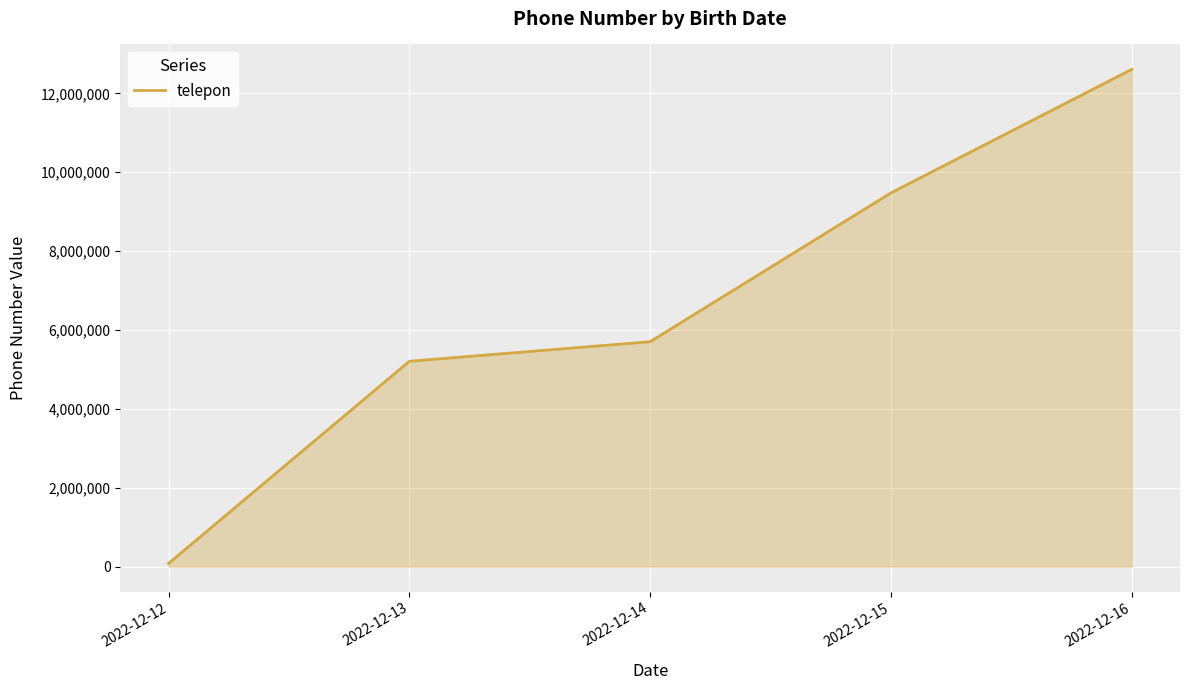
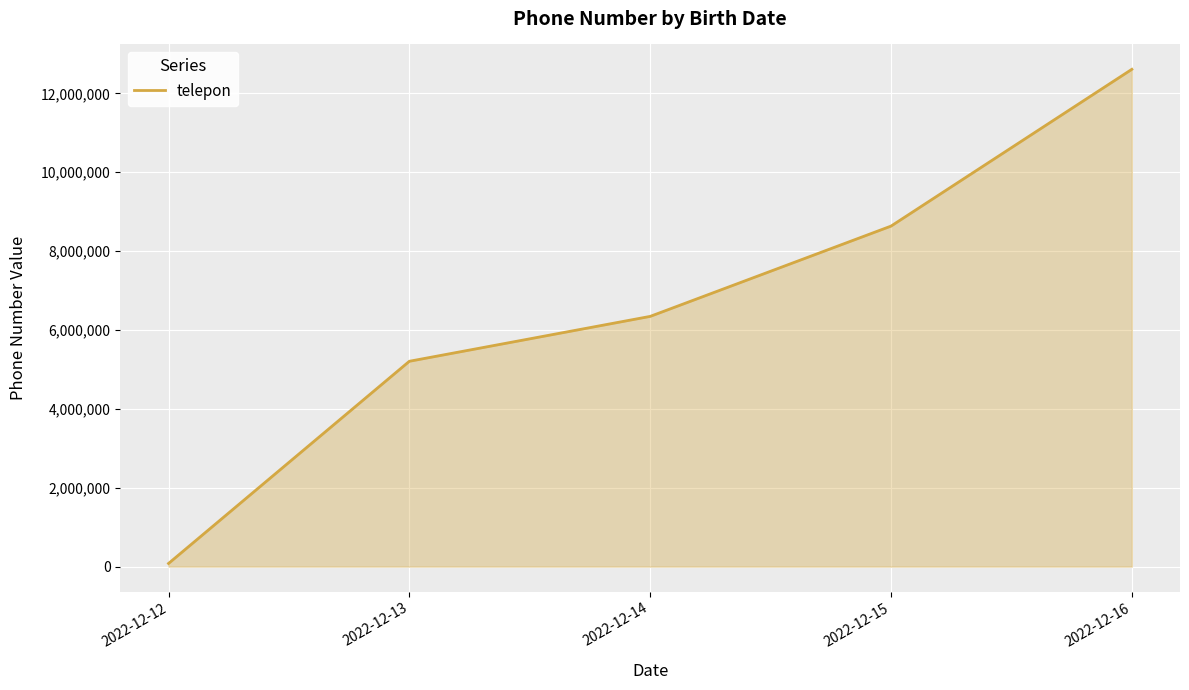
  {
    "2022-12-12": "100,000",
    "2022-12-13": "5,200,000",
-   "2022-12-14": "5,700,000",
-   "2022-12-15": "9,500,000",
+   "2022-12-14": "6,300,000",
+   "2022-12-15": "8,600,000",
    "2022-12-16": "12,600,000"
  }
